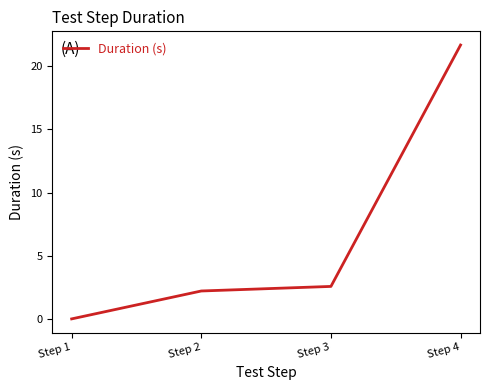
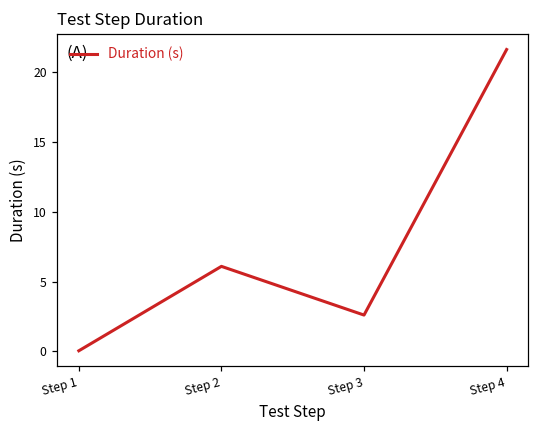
  {
    "Step 1": 0.0,
-   "Step 2": 2.2,
+   "Step 2": 6.1,
    "Step 3": 2.6,
    "Step 4": 21.6
  }
